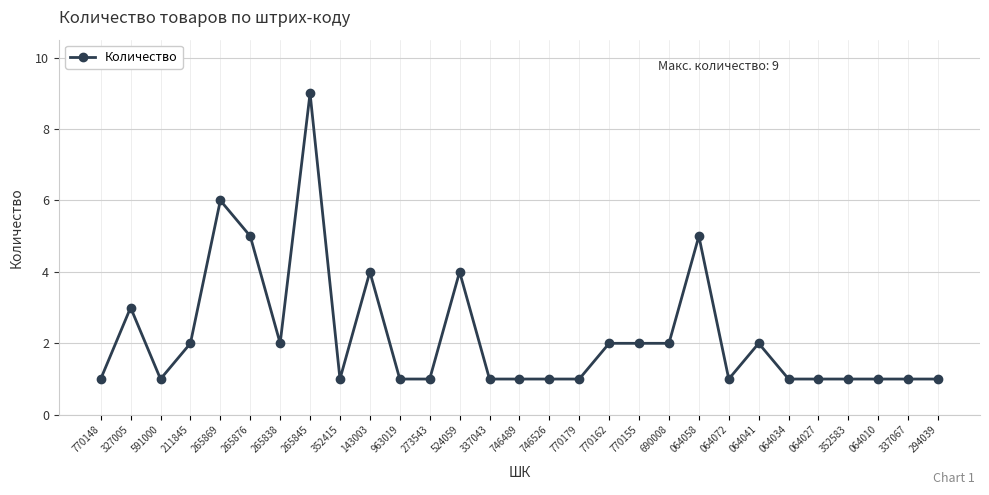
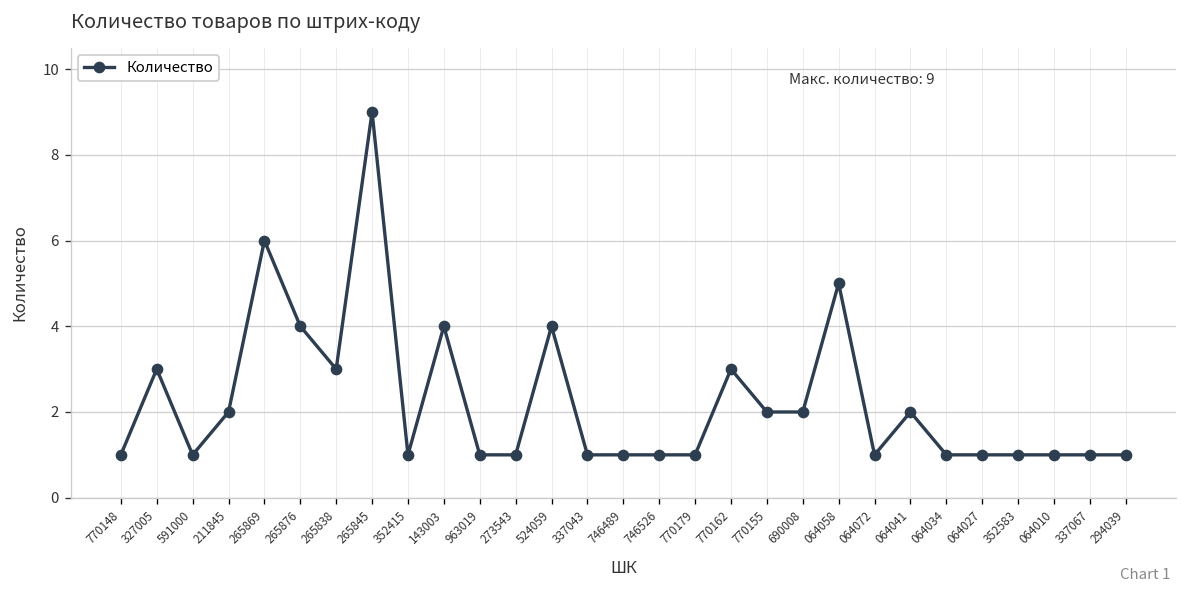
  {
    "770148": 1,
    "327005": 3,
    "591000": 1,
    "211845": 2,
    "265869": 6,
-   "265876": 5,
-   "265838": 2,
+   "265876": 4,
+   "265838": 3,
    "265845": 9,
    "352415": 1,
    "143003": 4,
    "963019": 1,
    "273543": 1,
    "524059": 4,
    "337043": 1,
    "746489": 1,
    "746526": 1,
    "770179": 1,
-   "770162": 2,
+   "770162": 3,
    "770155": 2,
    "690008": 2,
    "064058": 5,
    "064072": 1,
    "064041": 2,
    "064034": 1,
    "064027": 1,
    "352583": 1,
    "064010": 1,
    "337067": 1,
    "294039": 1
  }
